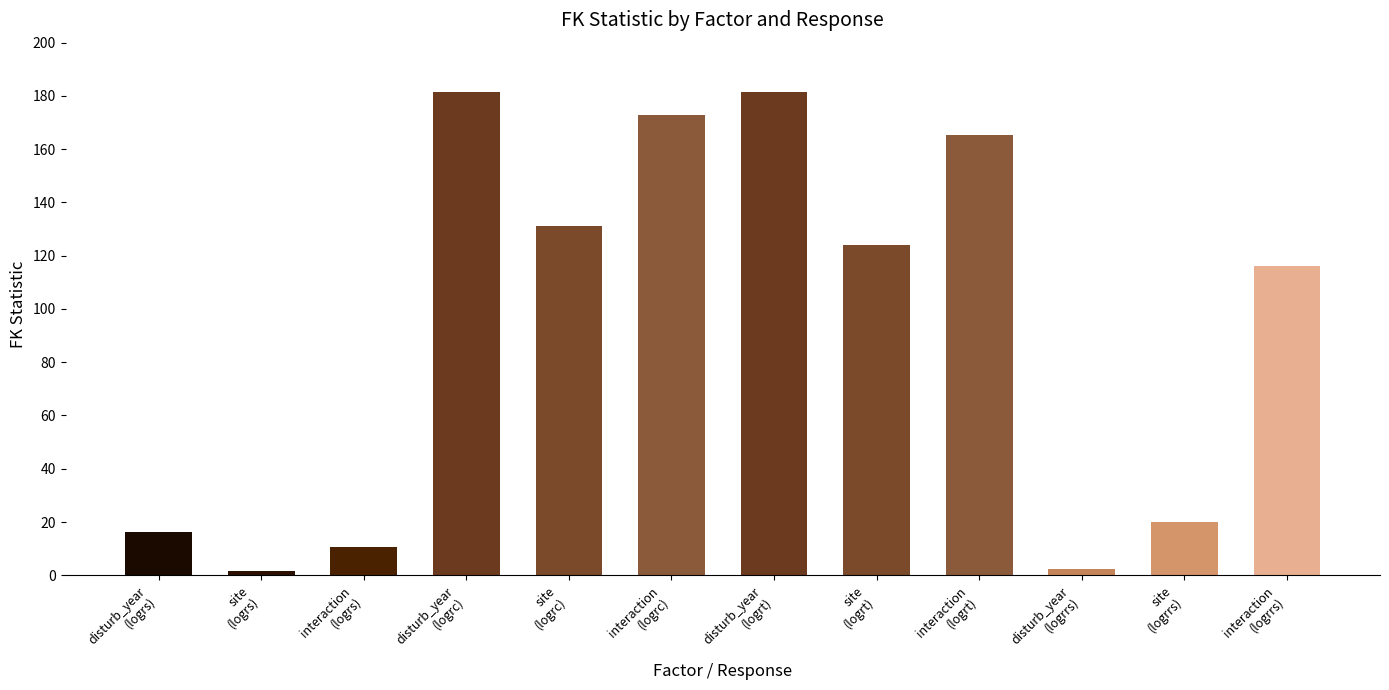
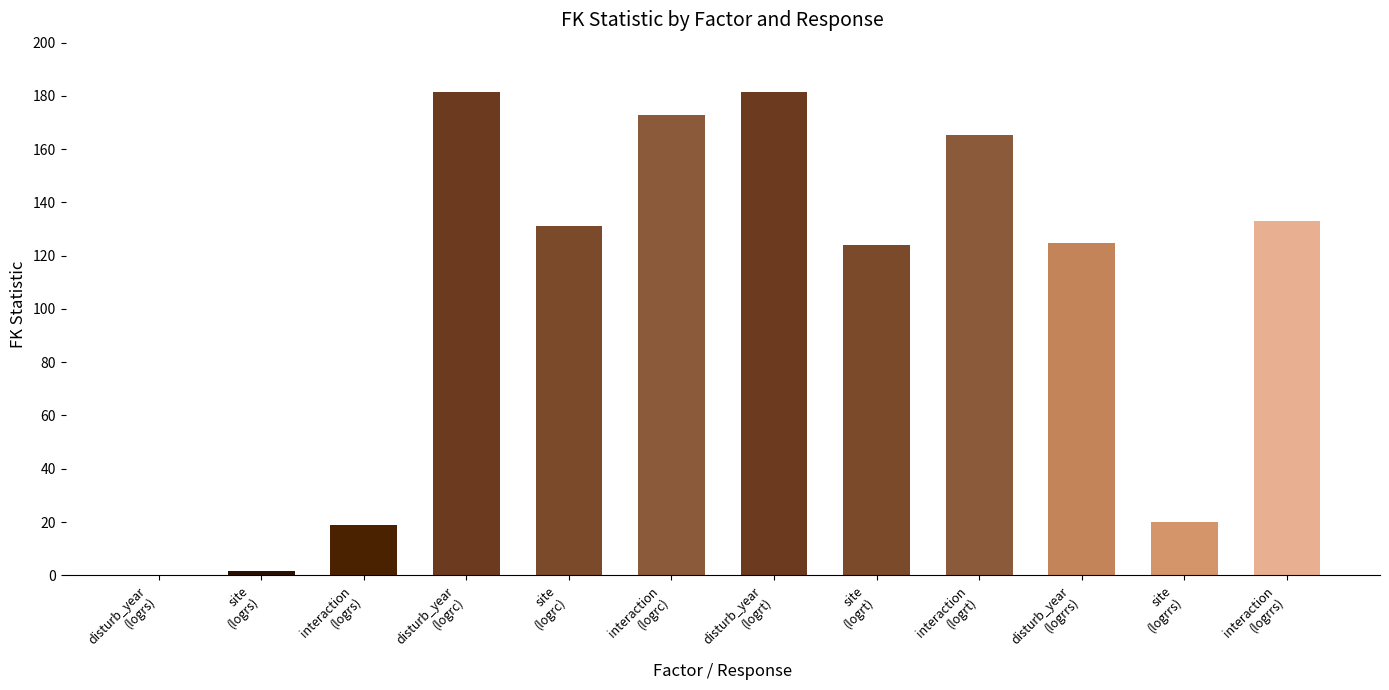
  {
-   "disturb_year (logrs)": 16,
+   "disturb_year (logrs)": 0,
    "site (logrs)": 2,
-   "interaction (logrs)": 11,
+   "interaction (logrs)": 19,
    "disturb_year (logrc)": 181,
    "site (logrc)": 131,
    "interaction (logrc)": 173,
    "disturb_year (logrt)": 181,
    "site (logrt)": 124,
    "interaction (logrt)": 165,
-   "disturb_year (logrrs)": 2,
+   "disturb_year (logrrs)": 125,
    "site (logrrs)": 20,
-   "interaction (logrrs)": 116
+   "interaction (logrrs)": 133
  }
